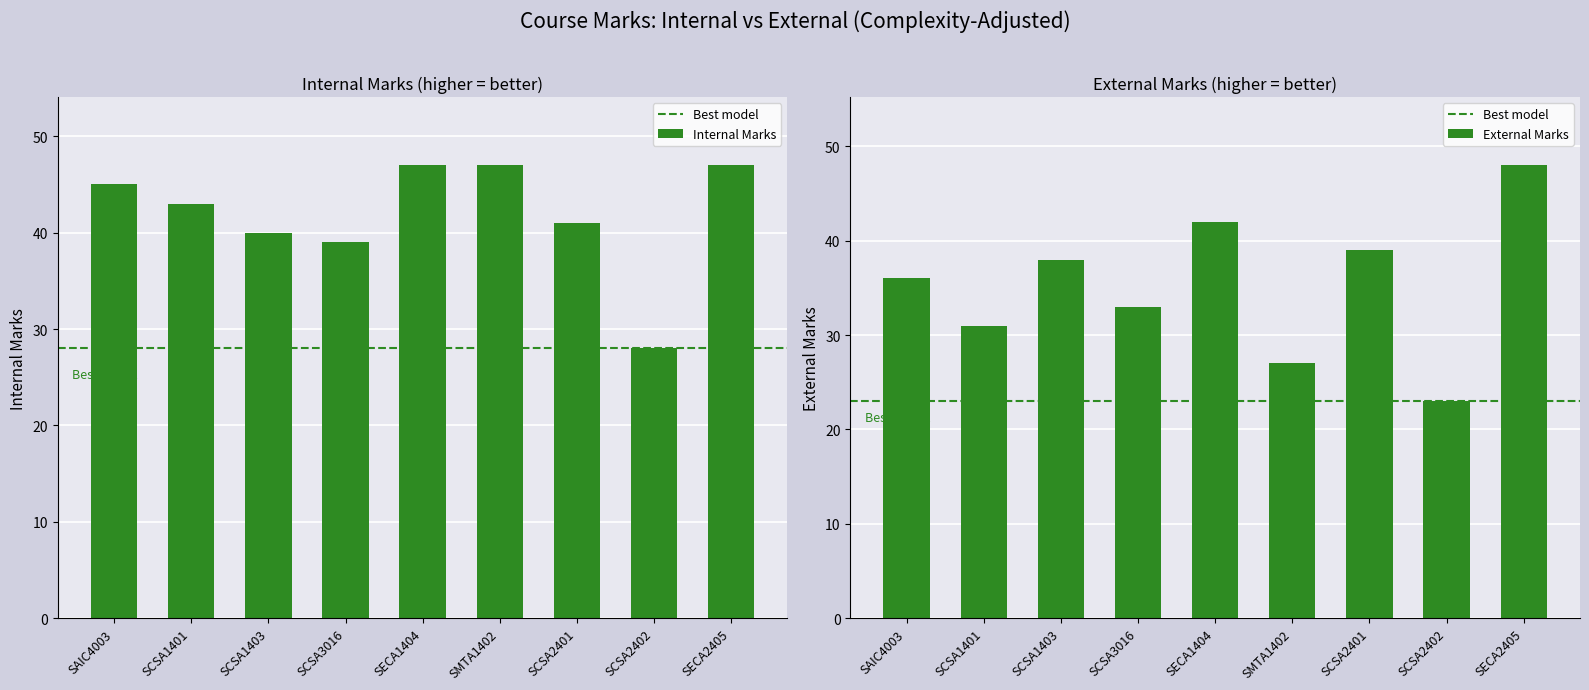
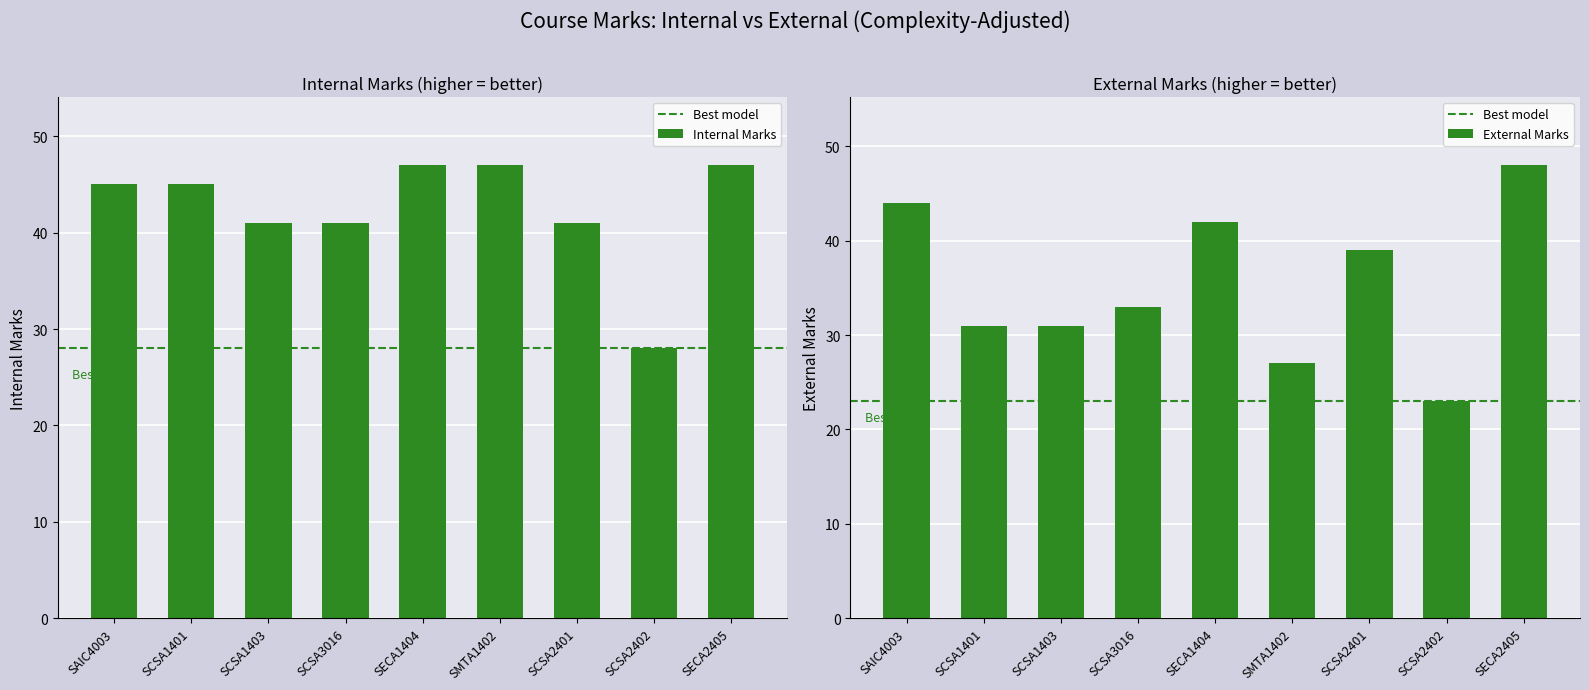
  {
    "Internal Marks (higher = better)": {
      "SAIC4003": 45,
-     "SCSA1401": 43,
-     "SCSA1403": 40,
-     "SCSA3016": 39,
+     "SCSA1401": 45,
+     "SCSA1403": 41,
+     "SCSA3016": 41,
      "SECA1404": 47,
      "SMTA1402": 47,
      "SCSA2401": 41,
      "SCSA2402": 28,
      "SECA2405": 47
    },
    "External Marks (higher = better)": {
-     "SAIC4003": 36,
+     "SAIC4003": 44,
      "SCSA1401": 31,
-     "SCSA1403": 38,
+     "SCSA1403": 31,
      "SCSA3016": 33,
      "SECA1404": 42,
      "SMTA1402": 27,
      "SCSA2401": 39,
      "SCSA2402": 23,
      "SECA2405": 48
    }
  }
